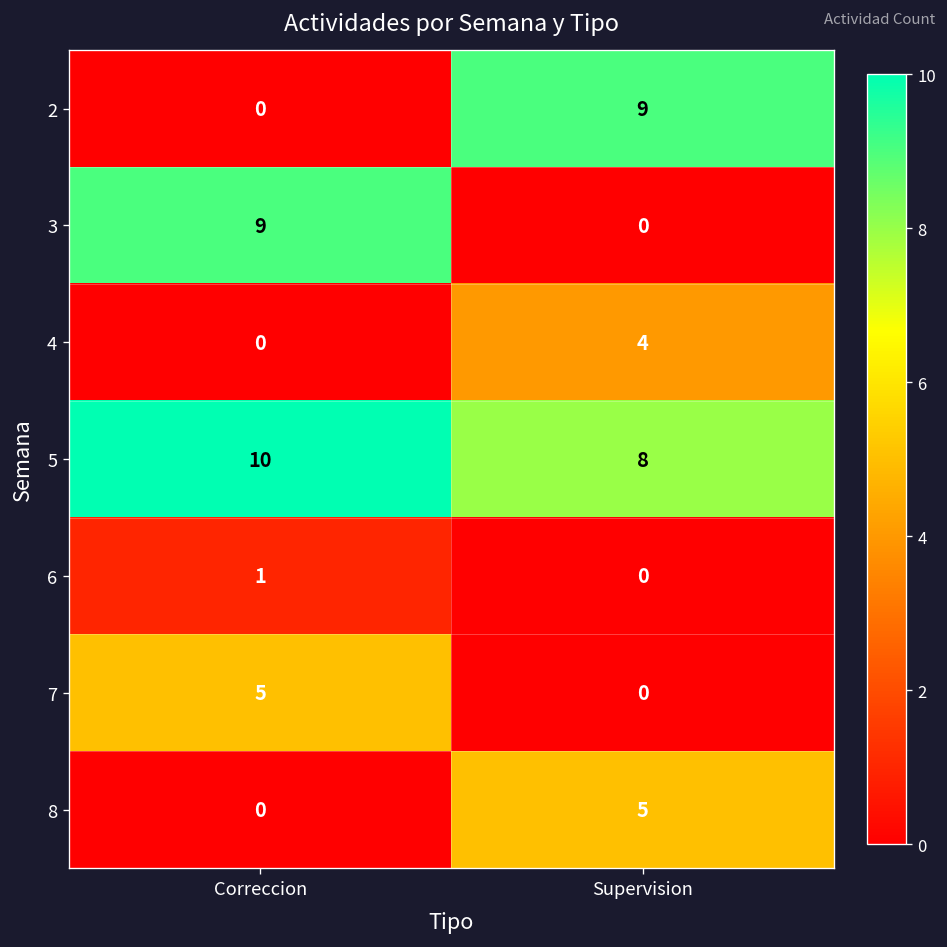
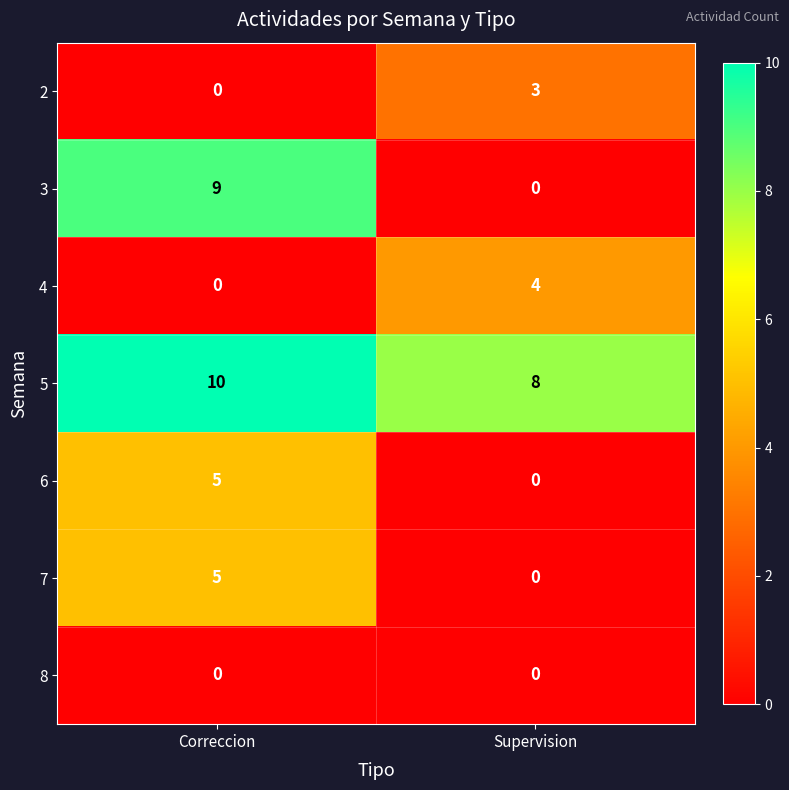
  {
    "2": {
      "Correccion": 0,
-     "Supervision": 9
+     "Supervision": 3
    },
    "3": {
      "Correccion": 9,
      "Supervision": 0
    },
    "4": {
      "Correccion": 0,
      "Supervision": 4
    },
    "5": {
      "Correccion": 10,
      "Supervision": 8
    },
    "6": {
-     "Correccion": 1,
+     "Correccion": 5,
      "Supervision": 0
    },
    "7": {
      "Correccion": 5,
      "Supervision": 0
    },
    "8": {
      "Correccion": 0,
-     "Supervision": 5
+     "Supervision": 0
    }
  }
